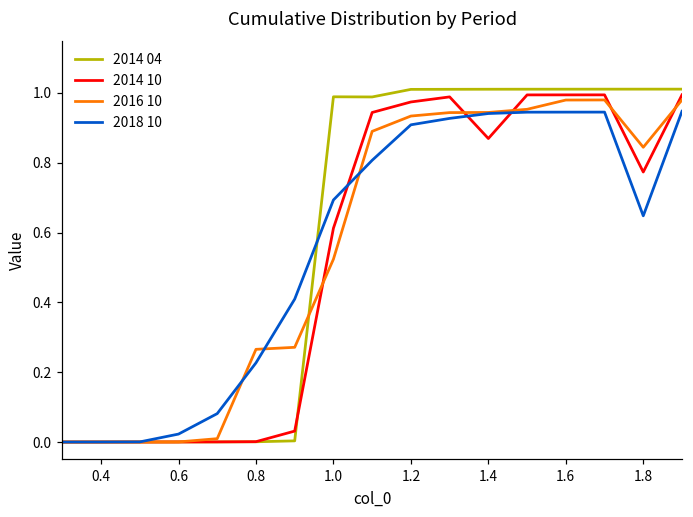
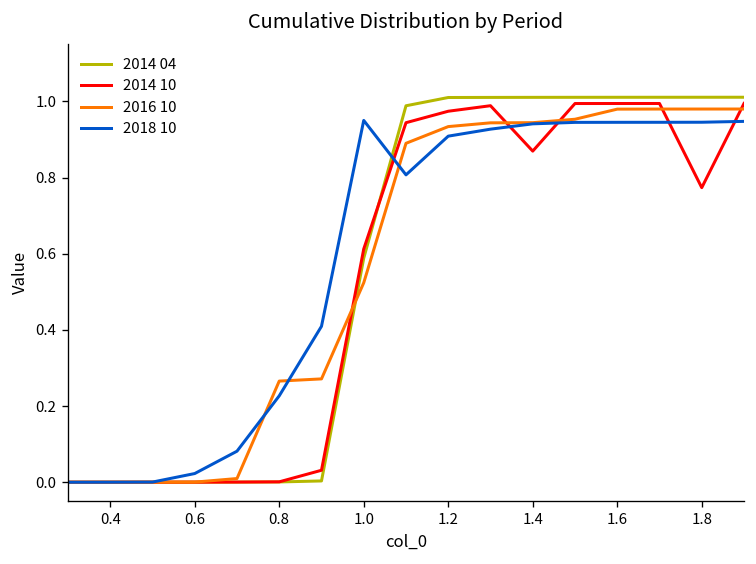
  {
    "2014 04": {
-     "1.0": 0.99,
+     "1.0": 0.59,
      "1.2": 1.01,
      "1.4": 1.01,
      "1.6": 1.01,
      "1.8": 1.01
    },
    "2014 10": {
      "1.0": 0.61,
      "1.2": 0.97,
      "1.4": 0.87,
      "1.6": 0.99,
      "1.8": 0.77
    },
    "2016 10": {
      "0.8": 0.27,
      "1.0": 0.52,
      "1.2": 0.93,
      "1.6": 0.98,
-     "1.8": 0.84
+     "1.8": 0.98
    },
    "2018 10": {
      "0.6": 0.02,
      "0.8": 0.23,
-     "1.0": 0.69,
+     "1.0": 0.95,
      "1.2": 0.91,
      "1.6": 0.95,
-     "1.8": 0.65
+     "1.8": 0.95
    }
  }
